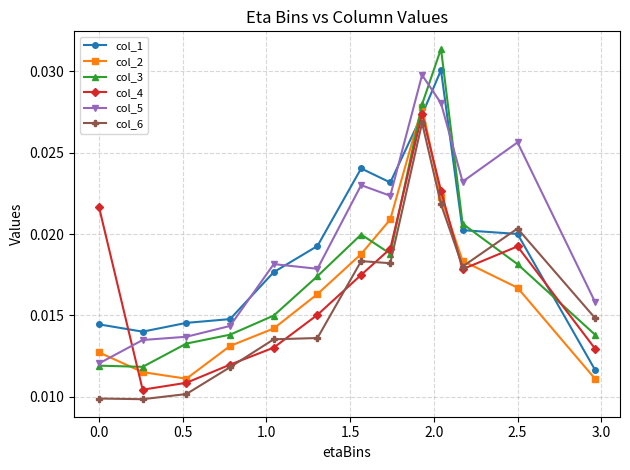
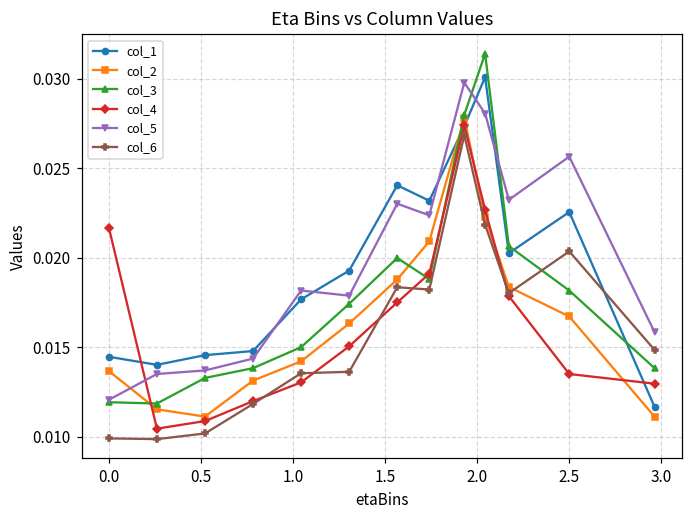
  {
    "col_1": {
      "0.0": 0.0145,
-     "2.5": 0.0200
+     "2.5": 0.0225
    },
    "col_2": {
-     "0.0": 0.0127,
+     "0.0": 0.0137,
      "2.5": 0.0167
    },
    "col_3": {
      "2.5": 0.0182
    },
    "col_4": {
      "0.0": 0.0217,
-     "2.5": 0.0192
+     "2.5": 0.0135
    },
    "col_5": {
      "2.5": 0.0256
    },
    "col_6": {
      "0.0": 0.0099,
      "2.5": 0.0203
    }
  }
